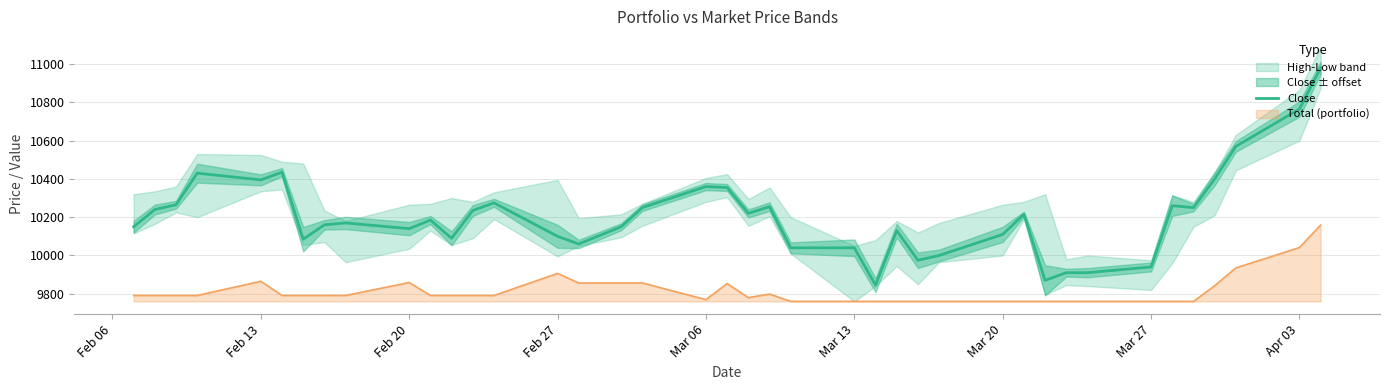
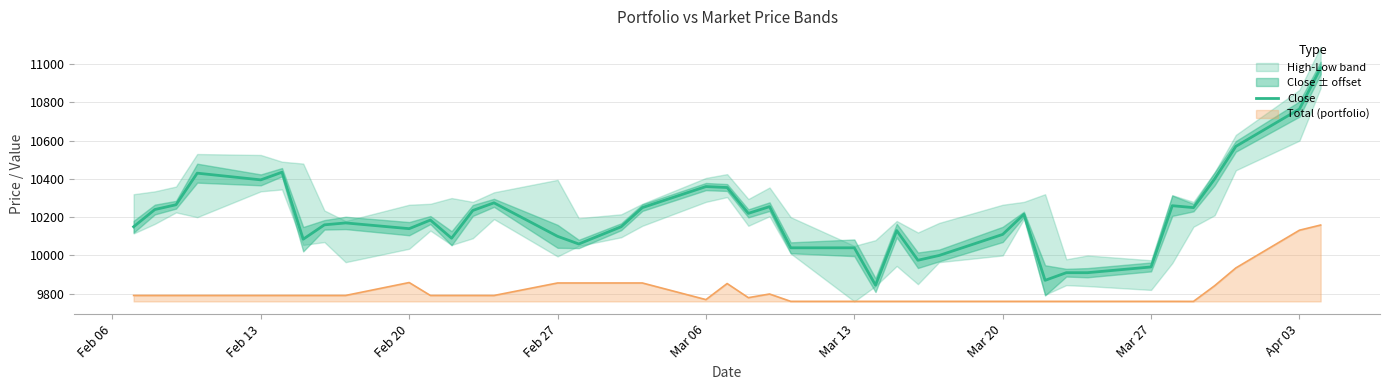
  {
    "Total (portfolio)": {
-     "Feb 13": 9860,
+     "Feb 13": 9790,
      "Feb 20": 9860,
-     "Feb 27": 9910,
+     "Feb 27": 9860,
      "Mar 06": 9770,
      "Mar 13": 9760,
      "Mar 20": 9760,
      "Mar 27": 9760,
-     "Apr 03": 10040
+     "Apr 03": 10130
    }
  }
